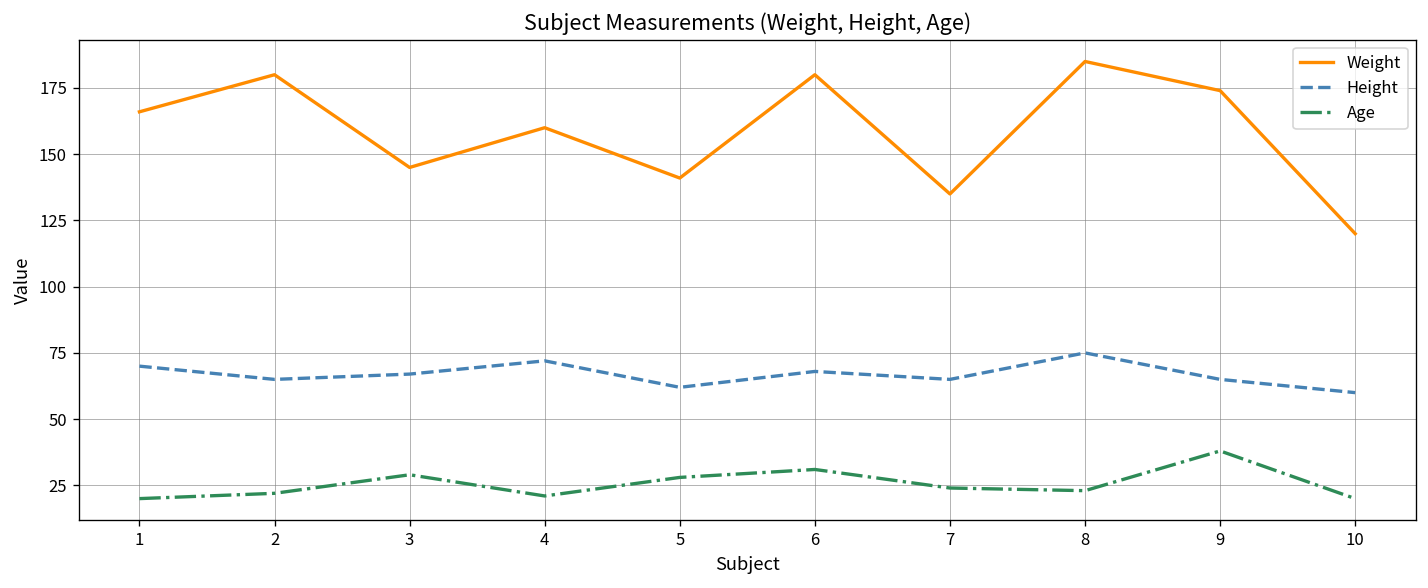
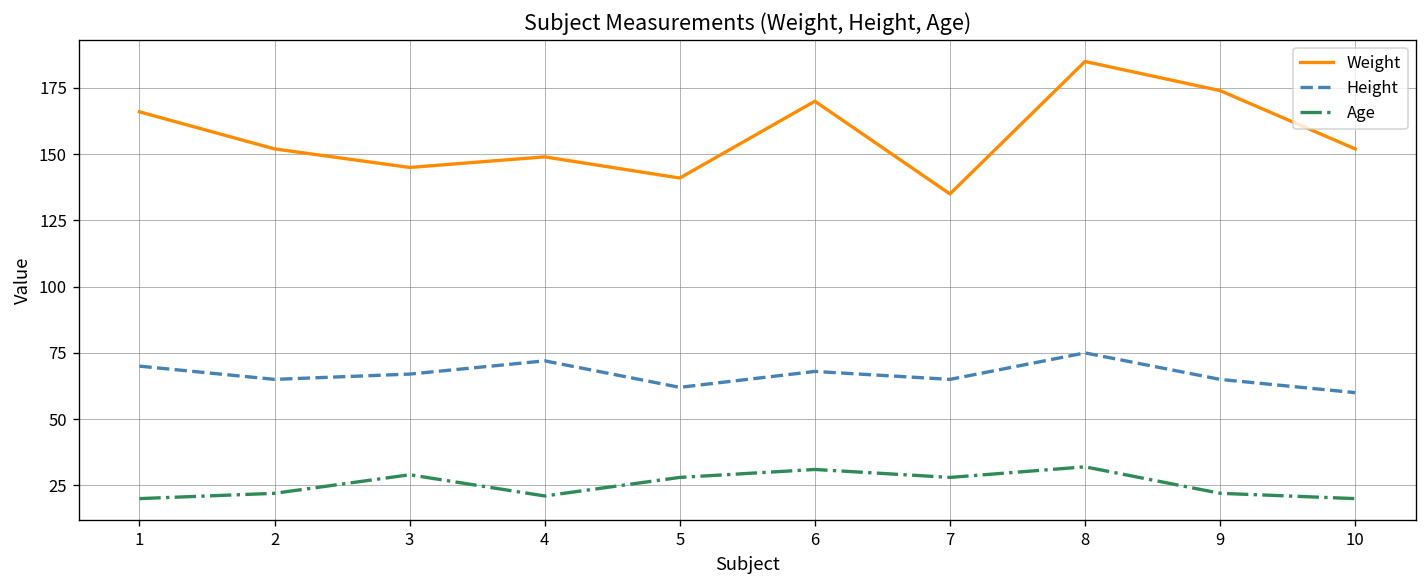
  {
    "Weight": {
      "1": 166,
-     "2": 180,
+     "2": 152,
      "3": 145,
-     "4": 160,
+     "4": 149,
      "5": 141,
-     "6": 180,
+     "6": 170,
      "7": 135,
      "8": 185,
      "9": 174,
-     "10": 120
+     "10": 152
    },
    "Height": {
      "1": 70,
      "2": 65,
      "3": 67,
      "4": 72,
      "5": 62,
      "6": 68,
      "7": 65,
      "8": 75,
      "9": 65,
      "10": 60
    },
    "Age": {
      "1": 20,
      "2": 22,
      "3": 29,
      "4": 21,
      "5": 28,
      "6": 31,
-     "7": 24,
-     "8": 23,
-     "9": 38,
+     "7": 28,
+     "8": 32,
+     "9": 22,
      "10": 20
    }
  }
